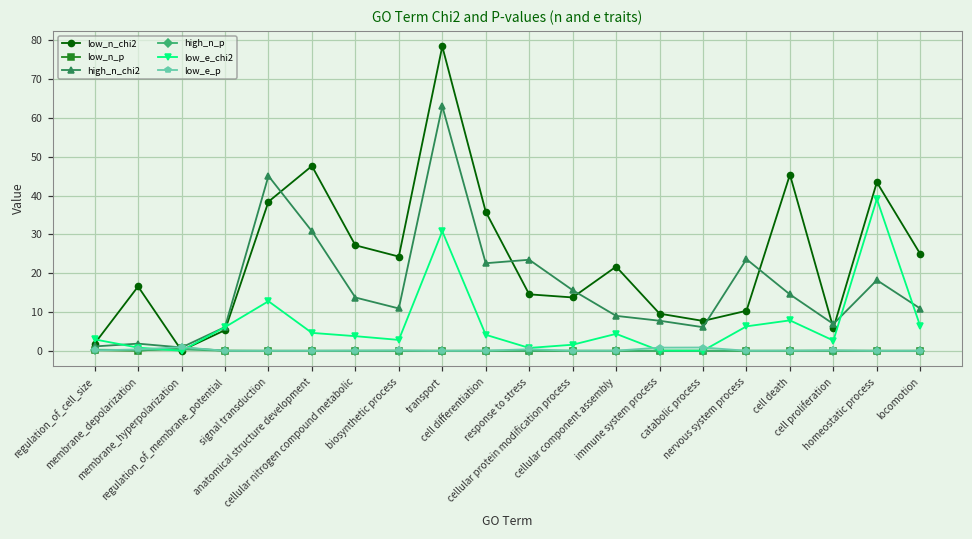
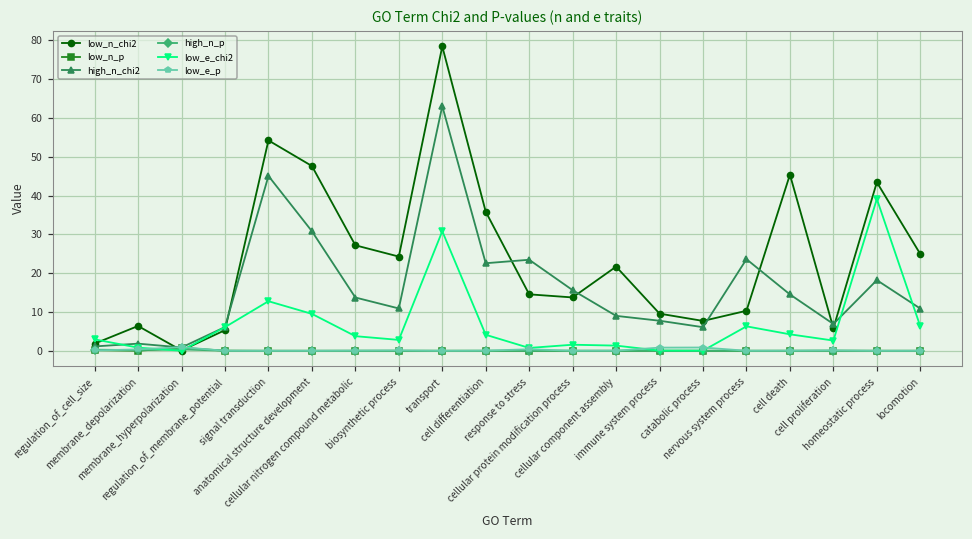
  {
    "low_n_chi2": {
-     "membrane_depolarization": 17,
+     "membrane_depolarization": 6,
      "regulation_of_membrane_potential": 5,
-     "signal transduction": 38,
+     "signal transduction": 54,
      "anatomical structure development": 48,
      "cellular nitrogen compound metabolic": 27,
      "biosynthetic process": 24,
      "transport": 78,
      "cell differentiation": 36,
      "response to stress": 15,
      "cellular protein modification process": 14,
      "cellular component assembly": 22,
      "immune system process": 10,
      "catabolic process": 8,
      "nervous system process": 10,
      "cell death": 45,
      "cell proliferation": 6,
      "homeostatic process": 43,
      "locomotion": 25
    },
    "low_e_chi2": {
      "regulation_of_cell_size": 3,
      "signal transduction": 13,
-     "anatomical structure development": 5,
+     "anatomical structure development": 10,
      "cellular nitrogen compound metabolic": 4,
      "biosynthetic process": 3,
      "transport": 31,
      "cell differentiation": 4,
      "cellular protein modification process": 2,
-     "cellular component assembly": 4,
+     "cellular component assembly": 1,
      "nervous system process": 6,
-     "cell death": 8,
+     "cell death": 4,
      "cell proliferation": 3,
      "homeostatic process": 39,
      "locomotion": 6
    },
    "low_e_p": {
      "immune system process": 1,
      "catabolic process": 1
    }
  }
